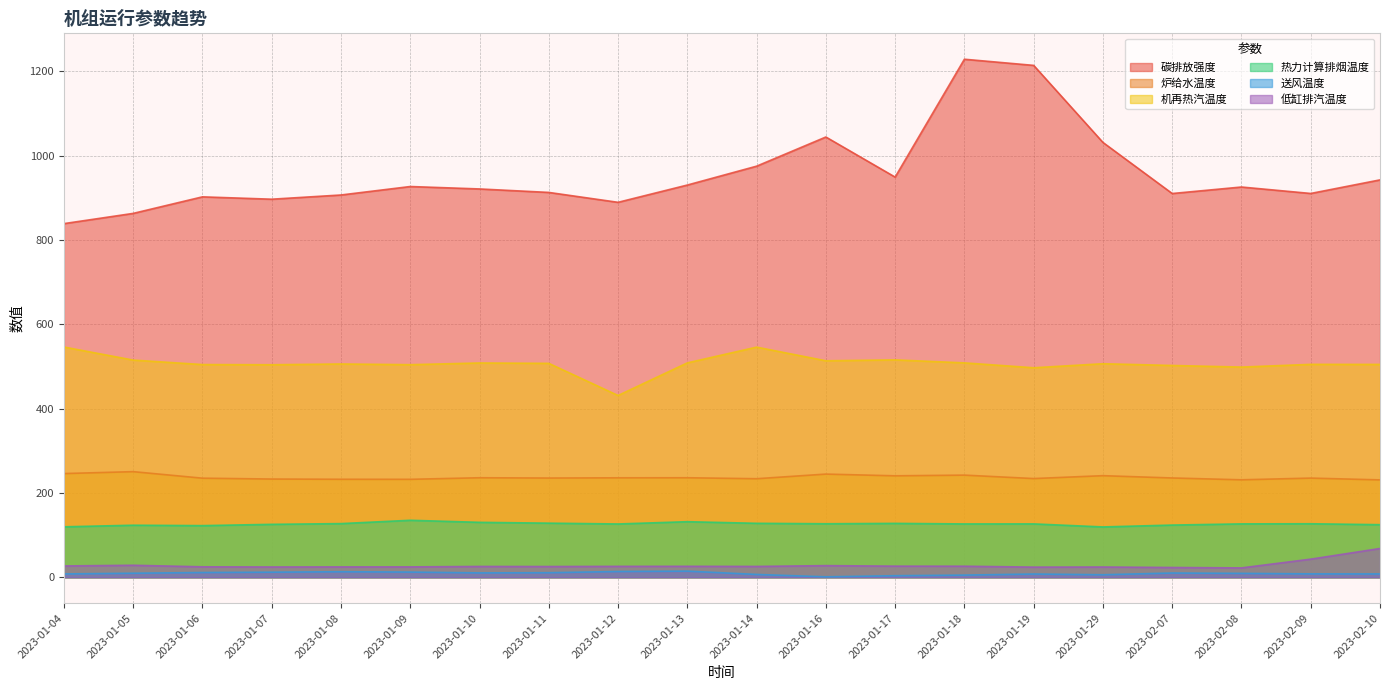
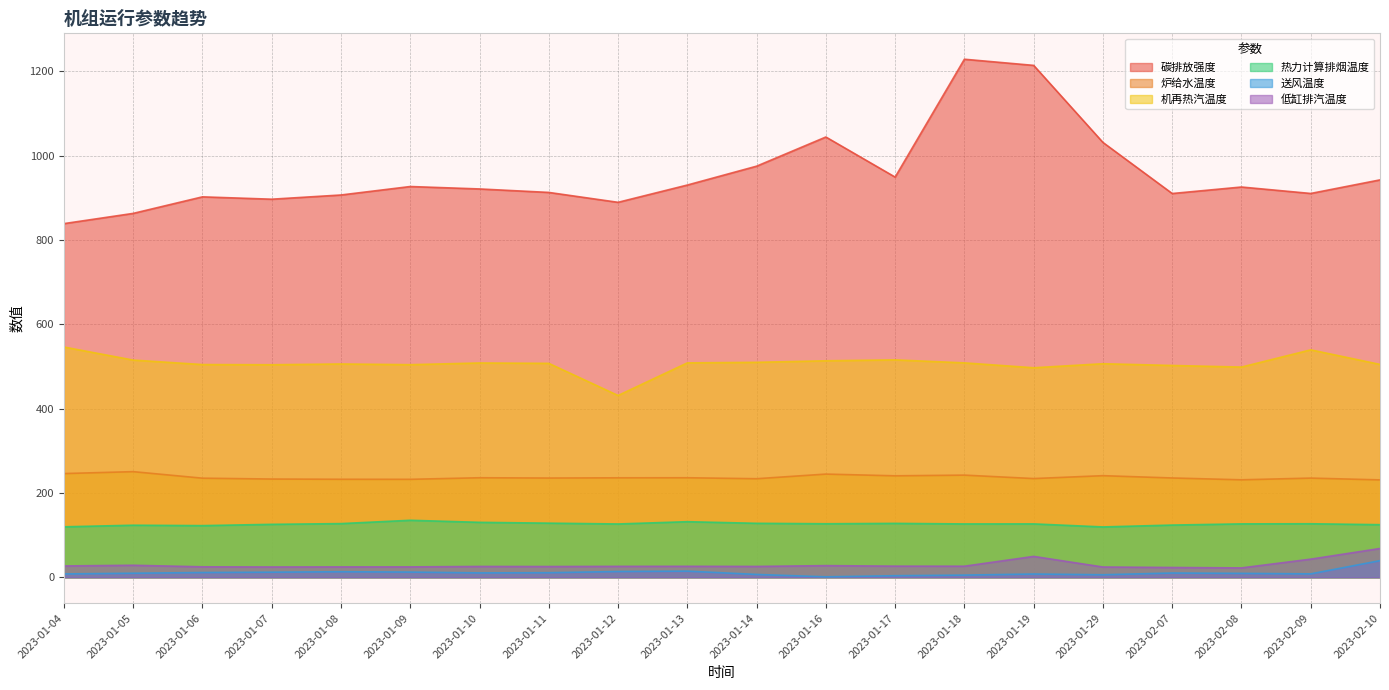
  {
    "机再热汽温度": {
      "2023-01-04": 550,
      "2023-01-05": 520,
      "2023-01-06": 500,
      "2023-01-07": 500,
      "2023-01-08": 510,
      "2023-01-09": 500,
      "2023-01-10": 510,
      "2023-01-11": 510,
      "2023-01-12": 430,
      "2023-01-13": 510,
-     "2023-01-14": 550,
+     "2023-01-14": 510,
      "2023-01-16": 510,
      "2023-01-17": 520,
      "2023-01-18": 510,
      "2023-01-19": 500,
      "2023-01-29": 510,
      "2023-02-07": 500,
      "2023-02-08": 500,
-     "2023-02-09": 510,
+     "2023-02-09": 540,
      "2023-02-10": 500
    },
    "热力计算排烟温度": {
      "2023-01-04": 120,
      "2023-01-05": 120,
      "2023-01-06": 120,
      "2023-01-07": 130,
      "2023-01-08": 130,
      "2023-01-09": 140,
      "2023-01-10": 130,
      "2023-01-11": 130,
      "2023-01-12": 130,
      "2023-01-13": 130,
      "2023-01-14": 130,
      "2023-01-16": 130,
      "2023-01-17": 130,
      "2023-01-18": 130,
      "2023-01-19": 130,
      "2023-01-29": 120,
      "2023-02-07": 120,
      "2023-02-08": 130,
      "2023-02-09": 130,
      "2023-02-10": 120
    },
    "送风温度": {
      "2023-01-04": 10,
      "2023-01-05": 10,
      "2023-01-06": 10,
      "2023-01-07": 10,
      "2023-01-08": 10,
      "2023-01-09": 10,
      "2023-01-10": 10,
      "2023-01-11": 10,
      "2023-01-12": 10,
      "2023-01-13": 10,
      "2023-01-14": 10,
      "2023-01-16": 0,
      "2023-01-17": 0,
      "2023-01-18": 10,
      "2023-01-19": 10,
      "2023-01-29": 10,
      "2023-02-07": 10,
      "2023-02-08": 10,
      "2023-02-09": 10,
-     "2023-02-10": 10
+     "2023-02-10": 40
    },
    "低缸排汽温度": {
      "2023-01-04": 30,
      "2023-01-05": 30,
      "2023-01-06": 20,
      "2023-01-07": 20,
      "2023-01-08": 20,
      "2023-01-09": 20,
      "2023-01-10": 30,
      "2023-01-11": 30,
      "2023-01-12": 30,
      "2023-01-13": 30,
      "2023-01-14": 30,
      "2023-01-16": 30,
      "2023-01-17": 30,
      "2023-01-18": 30,
-     "2023-01-19": 20,
+     "2023-01-19": 50,
      "2023-01-29": 20,
      "2023-02-07": 20,
      "2023-02-08": 20,
      "2023-02-09": 40,
      "2023-02-10": 70
    }
  }
